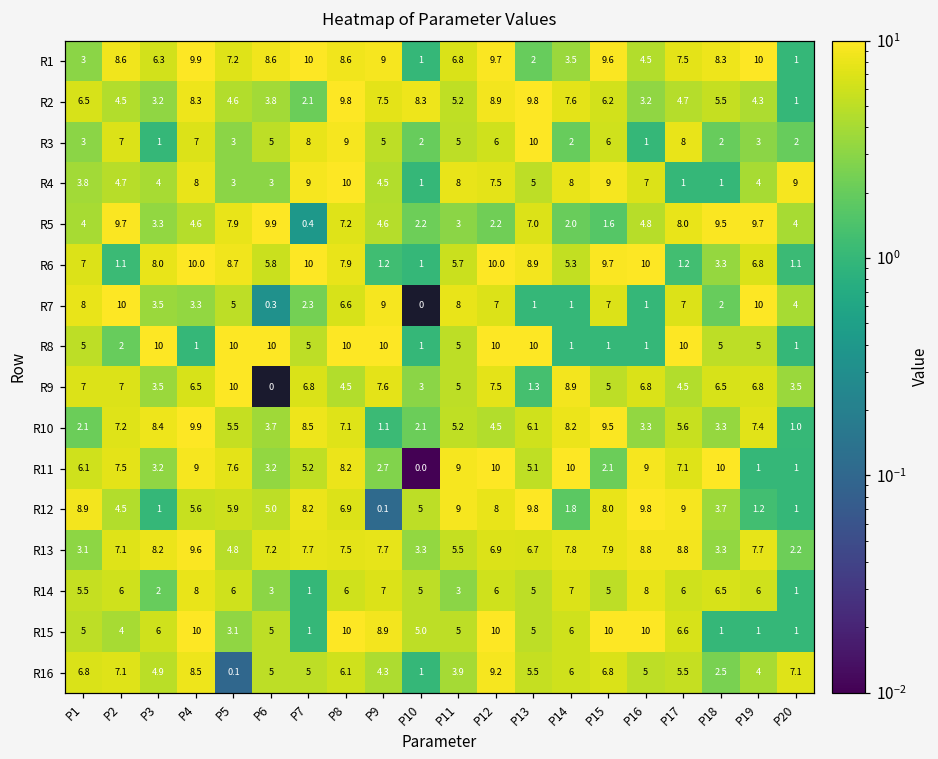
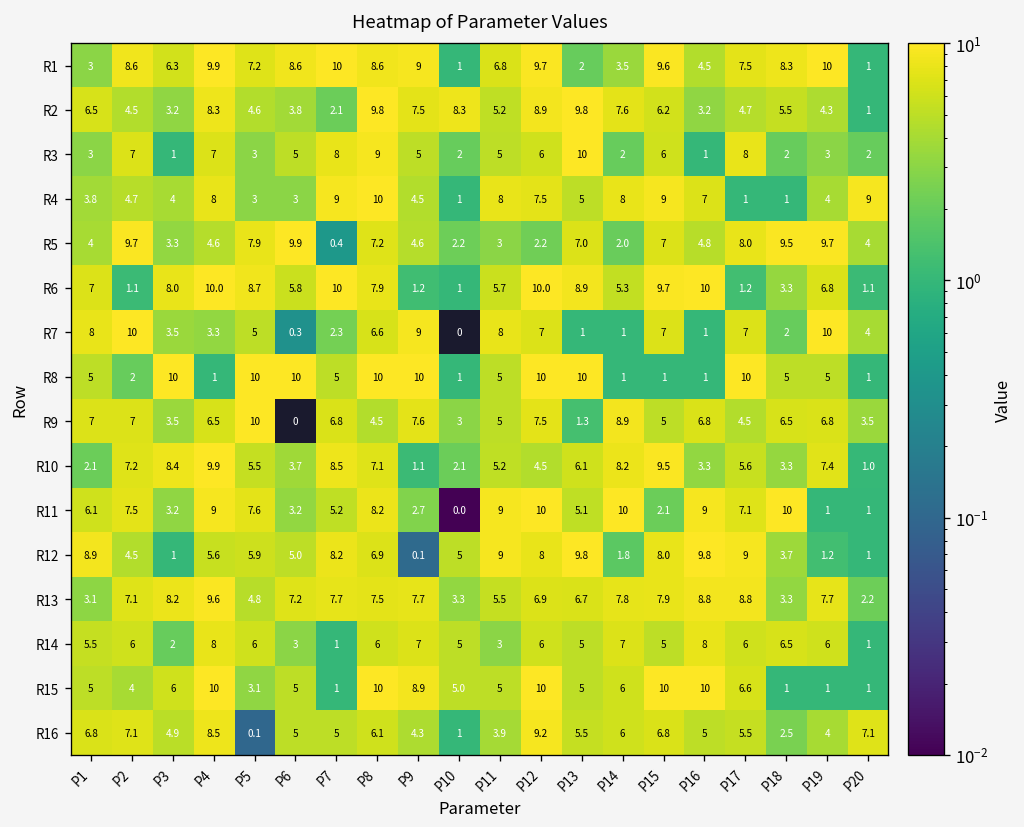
  {
    "R5": {
      "P1": 4,
      "P2": 9.7,
      "P3": 3.3,
      "P4": 4.6,
      "P5": 7.9,
      "P6": 9.9,
      "P7": 0.4,
      "P8": 7.2,
      "P9": 4.6,
      "P10": 2.2,
      "P11": 3,
      "P12": 2.2,
      "P13": 7.0,
      "P14": 2.0,
-     "P15": 1.6,
+     "P15": 7,
      "P16": 4.8,
      "P17": 8.0,
      "P18": 9.5,
      "P19": 9.7,
      "P20": 4
    }
  }
